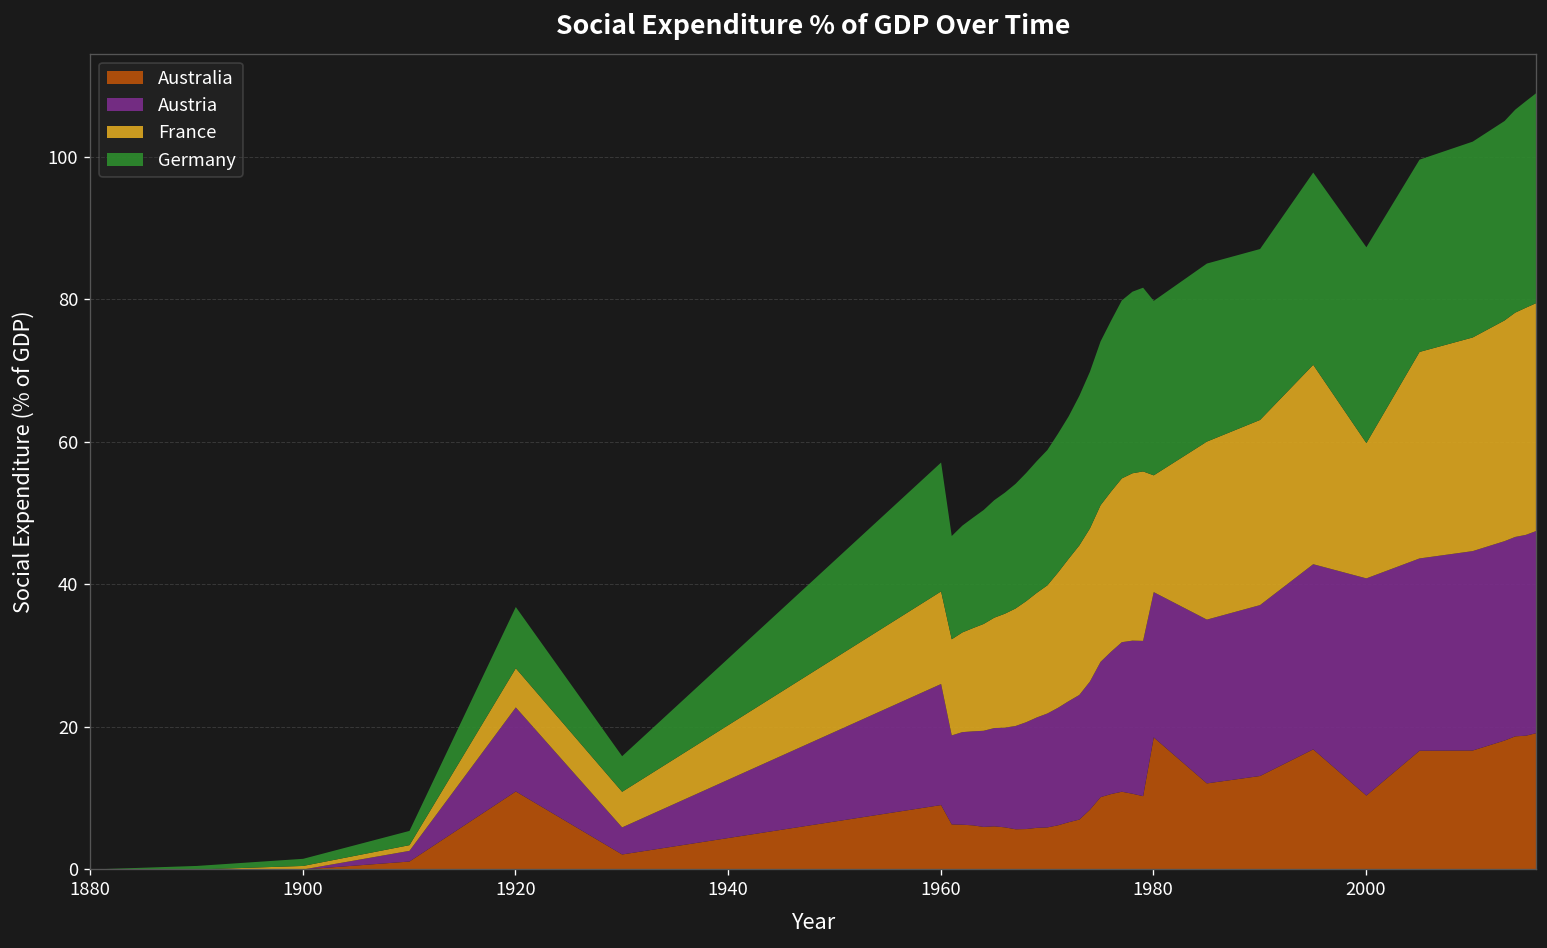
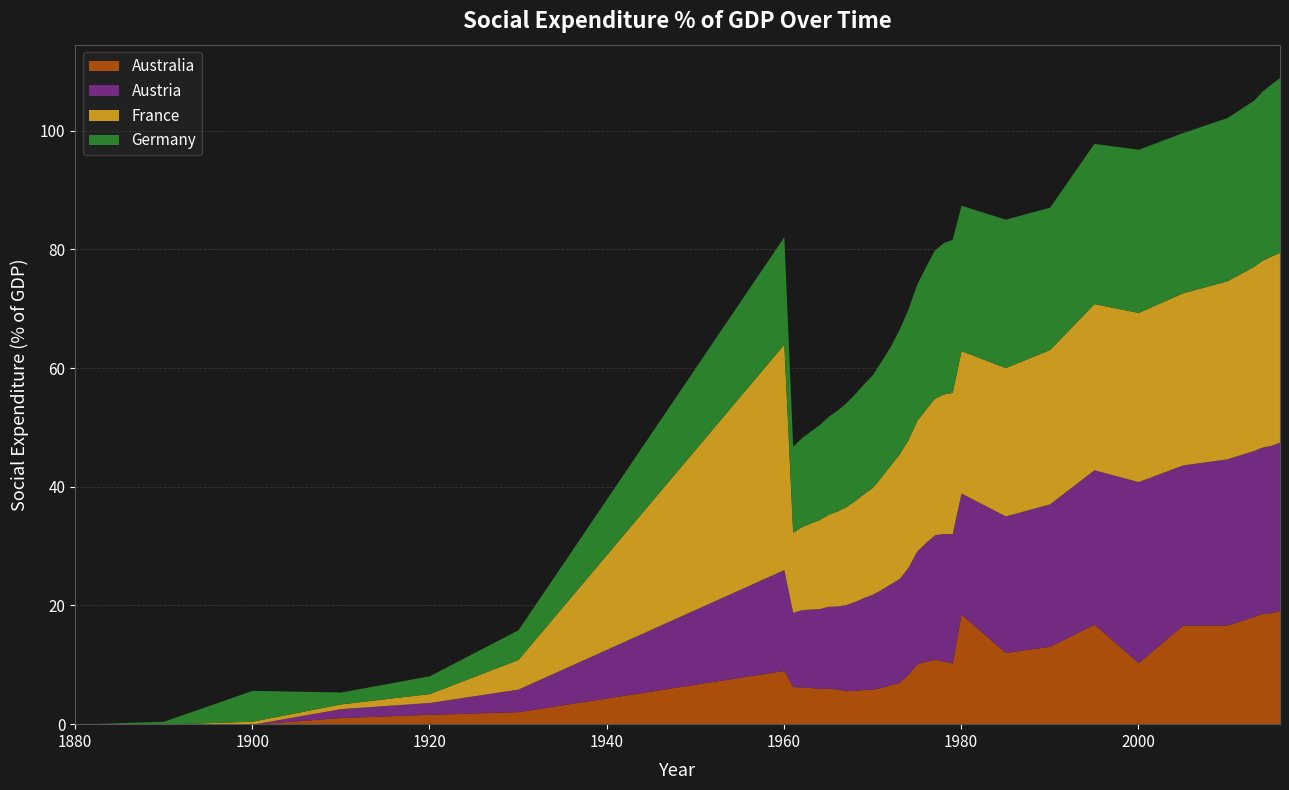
  {
    "Australia": {
-     "1920": 11,
+     "1920": 2,
      "1960": 9,
      "1980": 19,
      "2000": 10
    },
    "Austria": {
-     "1920": 12,
+     "1920": 2,
      "1960": 17,
      "1980": 20,
      "2000": 31
    },
    "France": {
      "1900": 1,
-     "1920": 6,
-     "1960": 13,
-     "1980": 16,
-     "2000": 19
+     "1920": 2,
+     "1960": 38,
+     "1980": 24,
+     "2000": 28
    },
    "Germany": {
-     "1900": 1,
-     "1920": 9,
+     "1900": 5,
+     "1920": 3,
      "1960": 18,
      "1980": 24,
      "2000": 27
    }
  }
